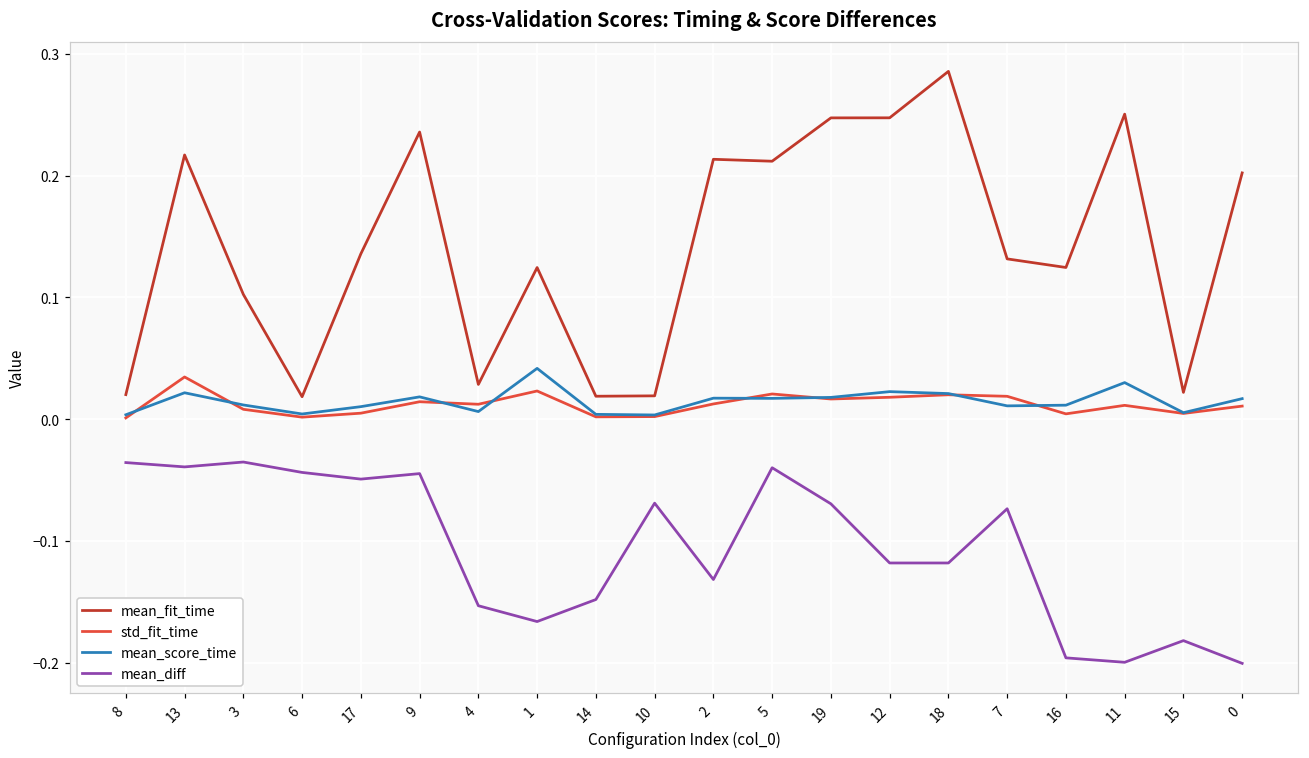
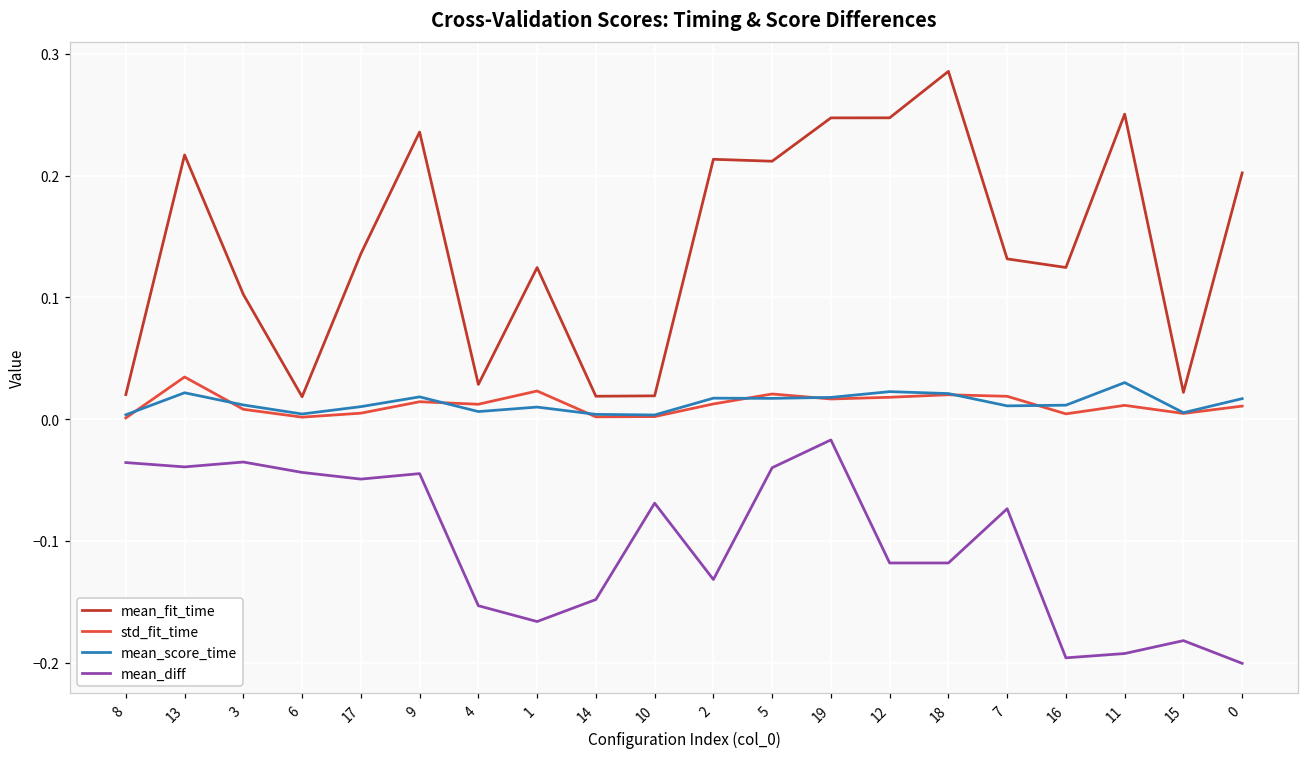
  {
    "mean_score_time": {
      "8": 0.004,
      "13": 0.022,
      "3": 0.012,
      "6": 0.004,
      "17": 0.010,
      "9": 0.018,
      "4": 0.006,
-     "1": 0.042,
+     "1": 0.010,
      "2": 0.017,
      "5": 0.017,
      "12": 0.023,
      "7": 0.011,
      "16": 0.011,
      "11": 0.030,
      "0": 0.017
    },
    "mean_diff": {
      "8": -0.036,
      "13": -0.039,
      "3": -0.035,
      "6": -0.044,
      "17": -0.049,
      "9": -0.045,
      "4": -0.153,
      "1": -0.166,
      "14": -0.148,
      "10": -0.069,
      "2": -0.132,
      "5": -0.040,
-     "19": -0.070,
+     "19": -0.017,
      "12": -0.118,
      "18": -0.118,
      "7": -0.074,
      "16": -0.196,
-     "11": -0.200,
+     "11": -0.193,
      "15": -0.182,
      "0": -0.201
    }
  }
